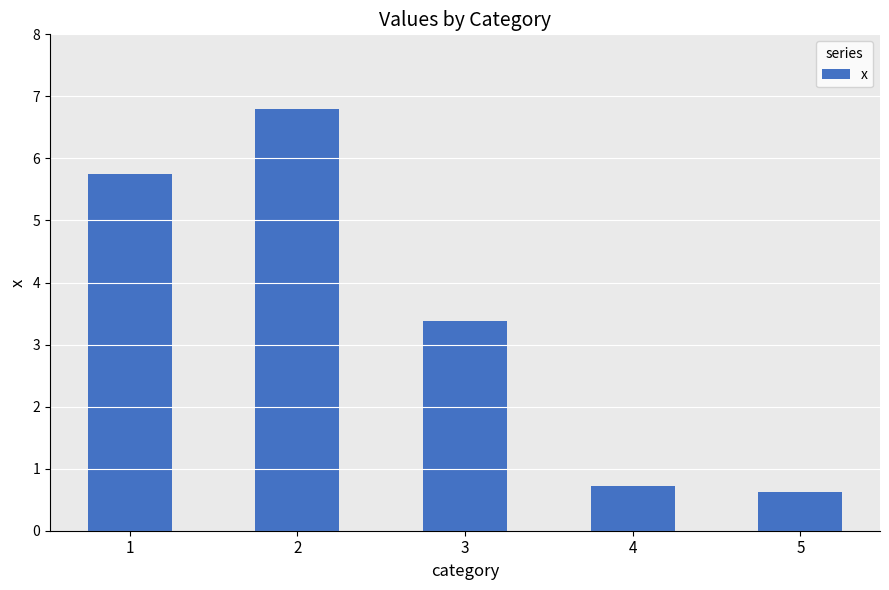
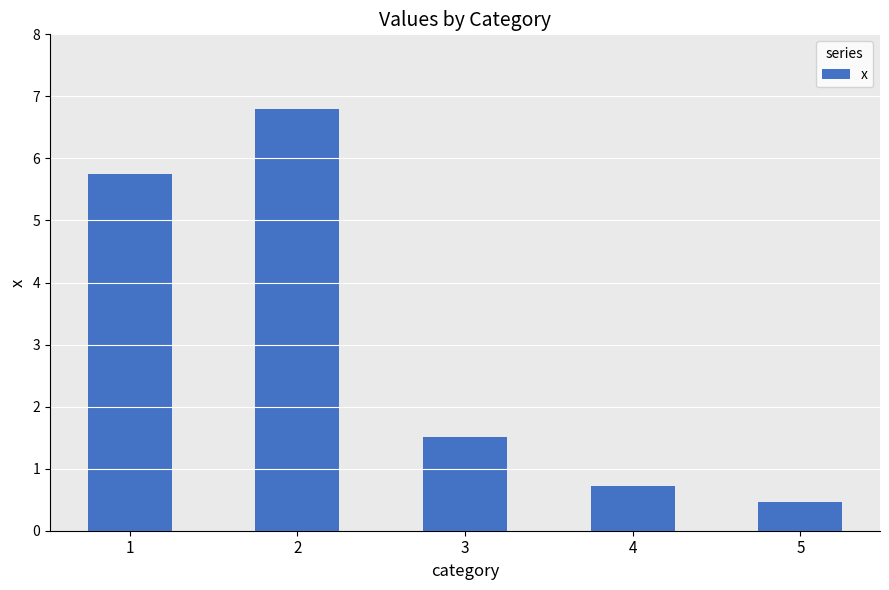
  {
    "1": 5.7,
    "2": 6.8,
-   "3": 3.4,
+   "3": 1.5,
    "4": 0.7,
-   "5": 0.6
+   "5": 0.5
  }
